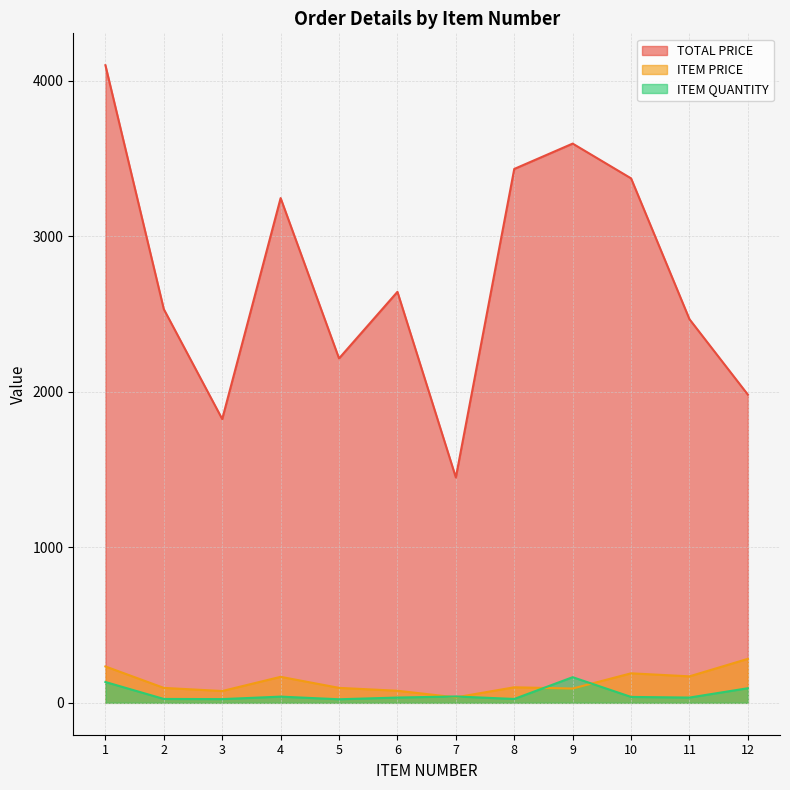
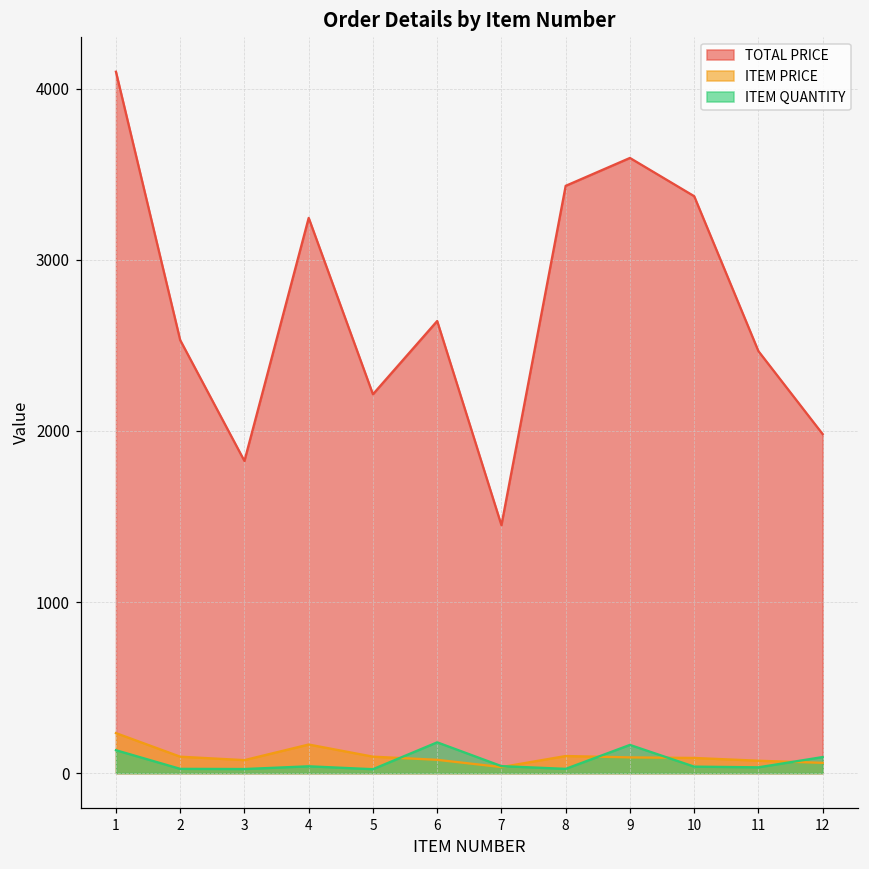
  {
    "TOTAL PRICE": {
      "1": 4100,
      "2": 2530,
      "3": 1820,
      "4": 3250,
      "5": 2210,
      "6": 2640,
      "7": 1450,
      "8": 3430,
      "9": 3600,
      "10": 3370,
      "11": 2470,
      "12": 1980
    },
    "ITEM PRICE": {
      "1": 230,
      "2": 100,
      "3": 80,
      "4": 170,
      "5": 100,
      "6": 80,
      "8": 100,
      "9": 90,
-     "10": 190,
-     "11": 170,
-     "12": 280
+     "10": 90,
+     "11": 70,
+     "12": 60
    },
    "ITEM QUANTITY": {
      "1": 130,
      "2": 30,
      "3": 20,
      "4": 40,
      "5": 20,
-     "6": 30,
+     "6": 180,
      "8": 30,
      "9": 170,
      "10": 40,
      "11": 30,
      "12": 90
    }
  }
